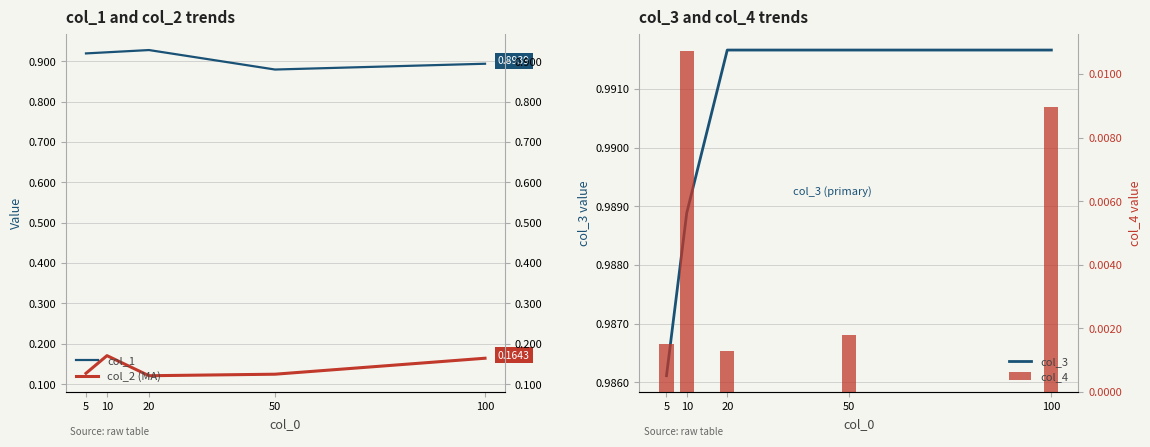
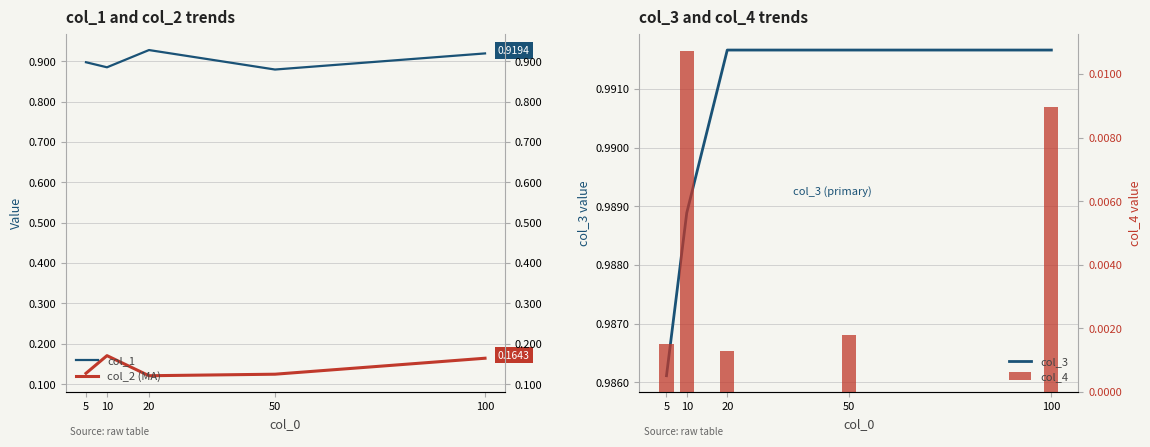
  {
    "col_1 and col_2 trends": {
      "col_1": {
-       "5": 0.92,
-       "10": 0.92,
-       "100": 0.8939
+       "5": 0.90,
+       "10": 0.89,
+       "100": 0.9194
      },
      "col_2 (MA)": {
        "50": 0.12
      }
    }
  }
